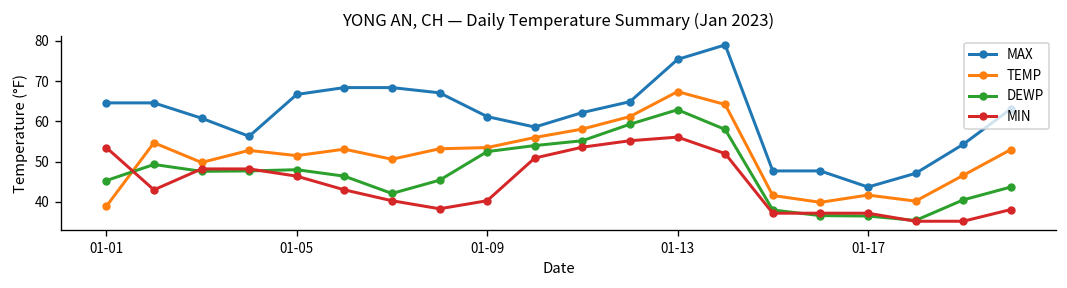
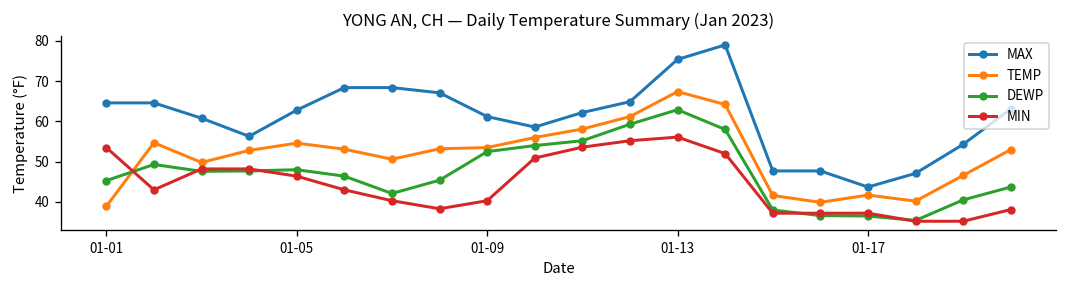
  {
    "MAX": {
      "01-01": 65,
-     "01-05": 67,
+     "01-05": 63,
      "01-09": 61,
      "01-13": 75,
      "01-17": 44
    },
    "TEMP": {
      "01-01": 39,
-     "01-05": 52,
+     "01-05": 55,
      "01-09": 54,
      "01-13": 67,
      "01-17": 42
    },
    "DEWP": {
      "01-01": 45,
      "01-05": 48,
      "01-09": 53,
      "01-13": 63
    },
    "MIN": {
      "01-01": 54,
      "01-05": 46,
      "01-09": 40,
      "01-13": 56
    }
  }
